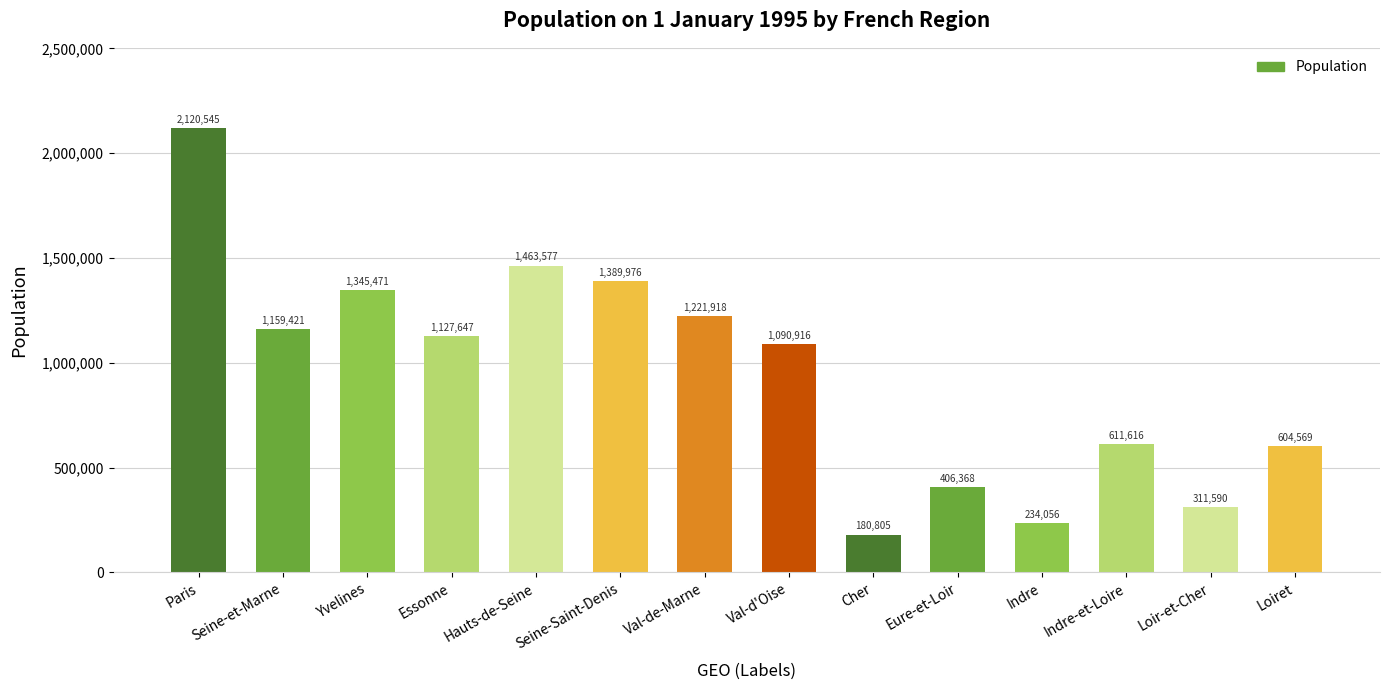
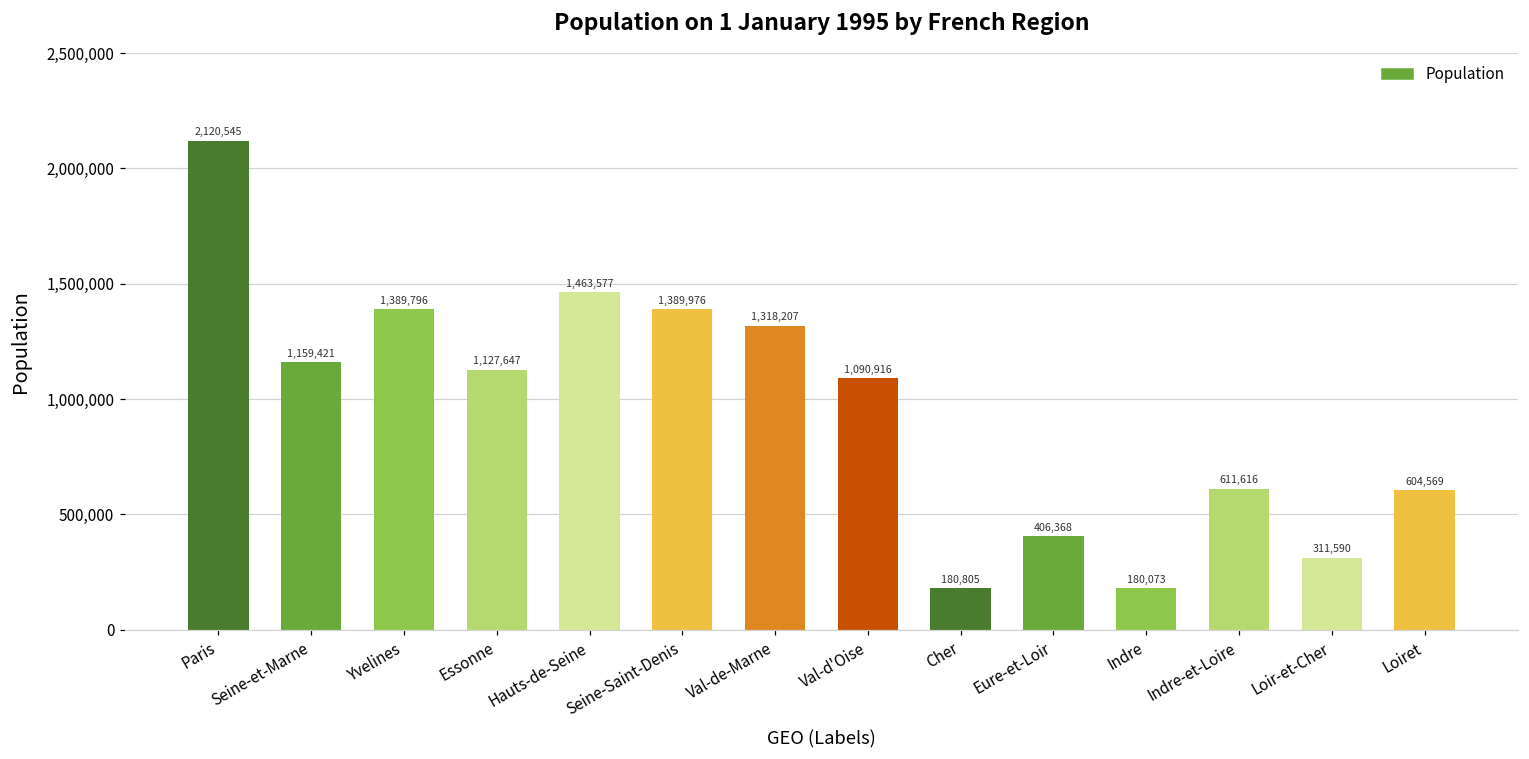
  {
    "Paris": "2,120,545",
    "Seine-et-Marne": "1,159,421",
-   "Yvelines": "1,345,471",
+   "Yvelines": "1,389,796",
    "Essonne": "1,127,647",
    "Hauts-de-Seine": "1,463,577",
    "Seine-Saint-Denis": "1,389,976",
-   "Val-de-Marne": "1,221,918",
+   "Val-de-Marne": "1,318,207",
    "Val-d'Oise": "1,090,916",
    "Cher": "180,805",
    "Eure-et-Loir": "406,368",
-   "Indre": "234,056",
+   "Indre": "180,073",
    "Indre-et-Loire": "611,616",
    "Loir-et-Cher": "311,590",
    "Loiret": "604,569"
  }
